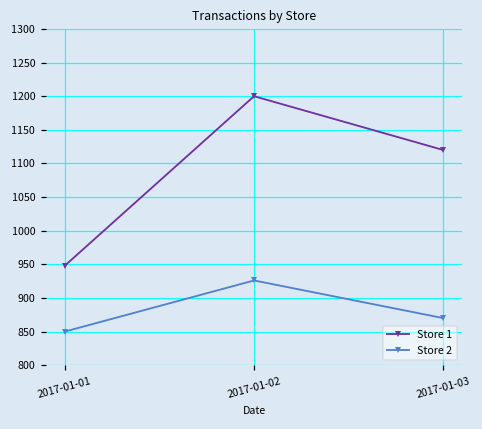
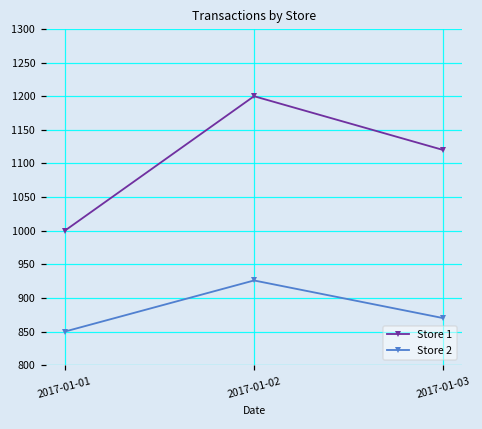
  {
    "Store 1": {
-     "2017-01-01": 950,
+     "2017-01-01": 1000,
      "2017-01-02": 1200,
      "2017-01-03": 1120
    },
    "Store 2": {
      "2017-01-01": 850,
      "2017-01-02": 930,
      "2017-01-03": 870
    }
  }
